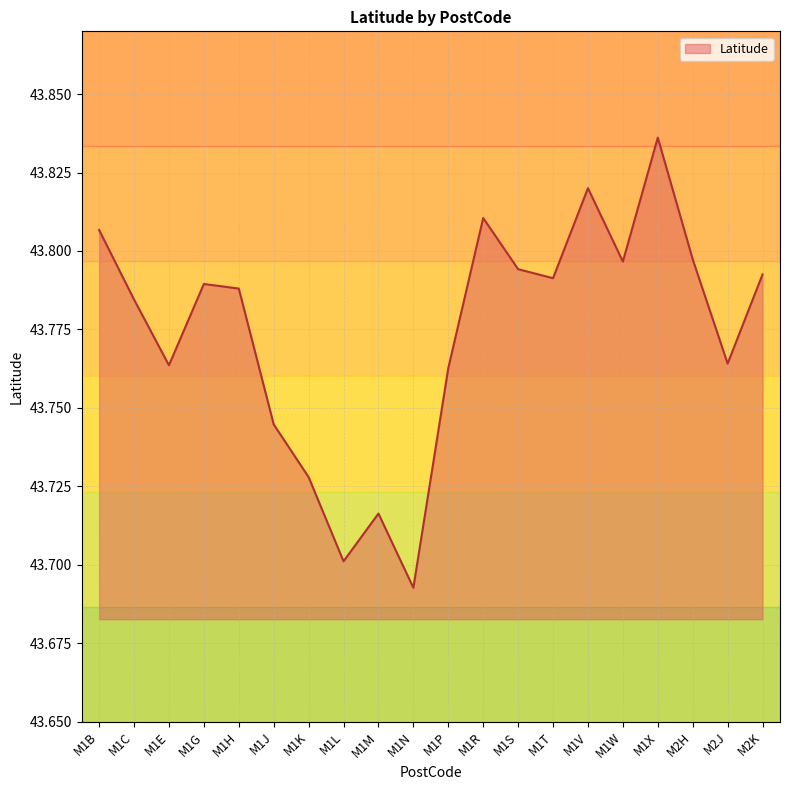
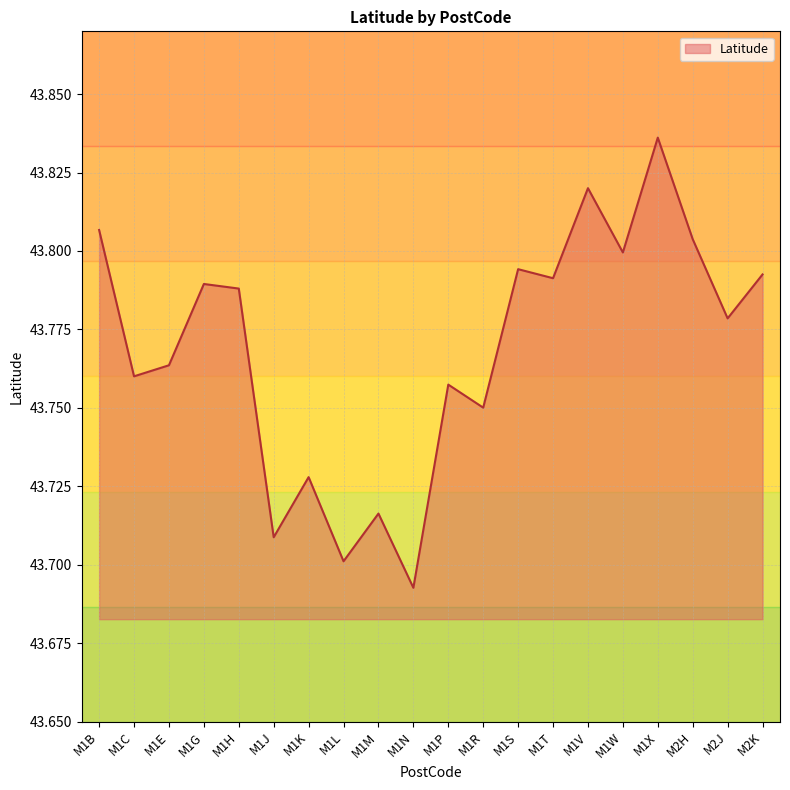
  {
    "M1B": 43.807,
-   "M1C": 43.785,
+   "M1C": 43.760,
    "M1E": 43.764,
    "M1G": 43.789,
    "M1H": 43.788,
-   "M1J": 43.745,
+   "M1J": 43.709,
    "M1K": 43.728,
    "M1L": 43.701,
    "M1M": 43.716,
    "M1N": 43.693,
-   "M1P": 43.763,
-   "M1R": 43.811,
+   "M1P": 43.757,
+   "M1R": 43.750,
    "M1S": 43.794,
    "M1T": 43.791,
    "M1V": 43.820,
-   "M1W": 43.797,
+   "M1W": 43.800,
    "M1X": 43.836,
-   "M2H": 43.797,
-   "M2J": 43.764,
+   "M2H": 43.804,
+   "M2J": 43.779,
    "M2K": 43.793
  }
